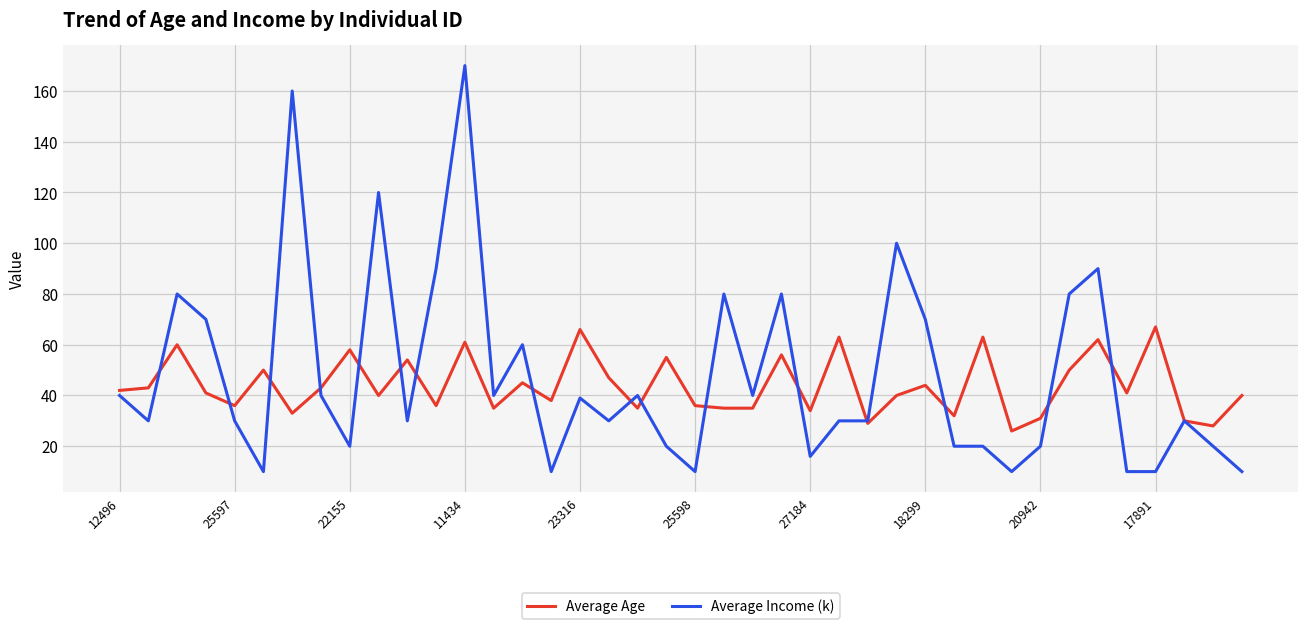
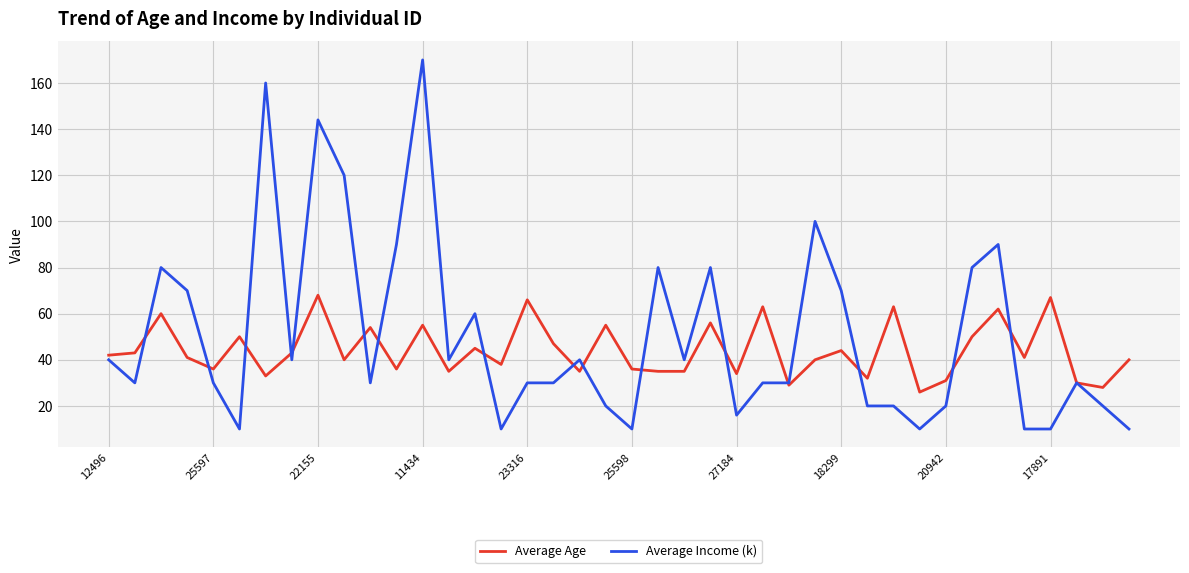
  {
    "Average Age": {
      "12496": 42,
      "25597": 36,
-     "22155": 58,
-     "11434": 61,
+     "22155": 68,
+     "11434": 55,
      "23316": 66,
      "25598": 36,
      "27184": 34,
      "18299": 44,
      "20942": 31,
      "17891": 67
    },
    "Average Income (k)": {
      "12496": 40,
      "25597": 30,
-     "22155": 20,
+     "22155": 144,
      "11434": 170,
-     "23316": 39,
+     "23316": 30,
      "25598": 10,
      "27184": 16,
      "18299": 70,
      "20942": 20,
      "17891": 10
    }
  }
